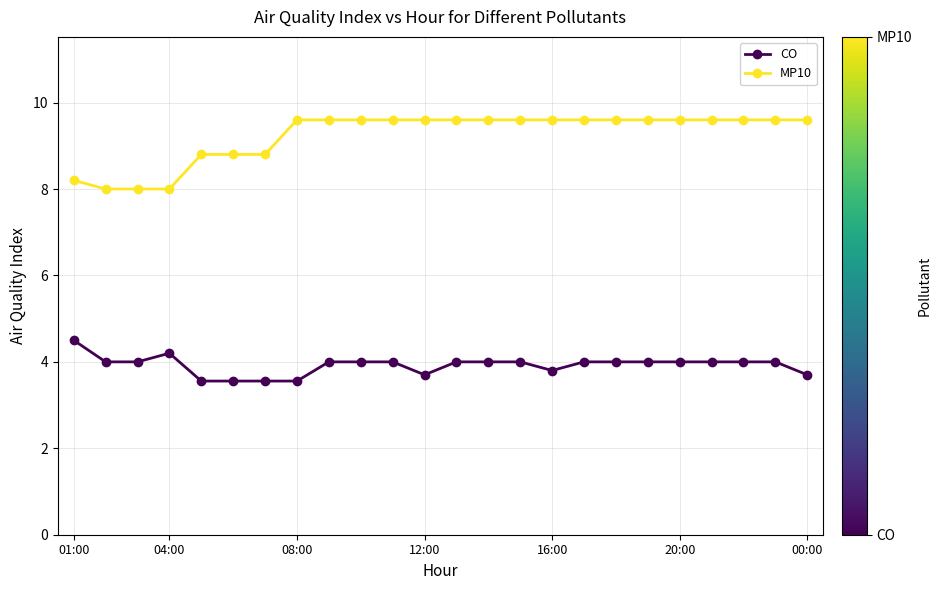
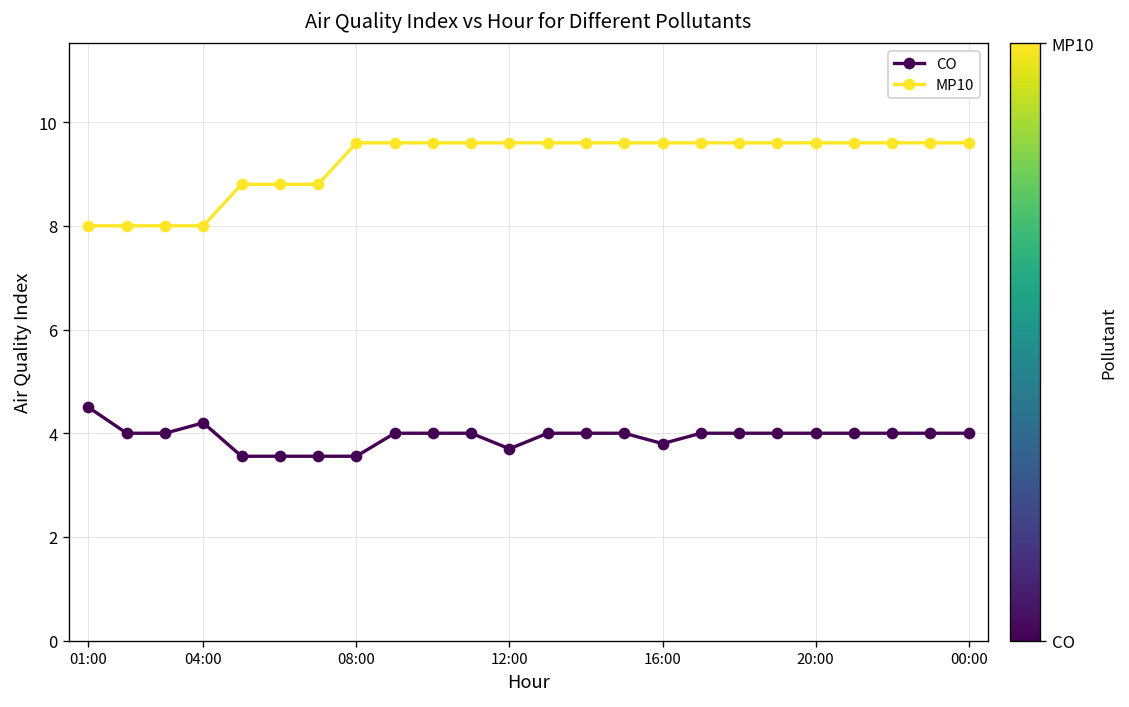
  {
    "CO": {
      "01:00": 4.5,
      "04:00": 4.2,
      "08:00": 3.6,
      "12:00": 3.7,
      "16:00": 3.8,
      "20:00": 4.0,
-     "00:00": 3.7
+     "00:00": 4.0
    },
    "MP10": {
-     "01:00": 8.2,
+     "01:00": 8.0,
      "04:00": 8.0,
      "08:00": 9.6,
      "12:00": 9.6,
      "16:00": 9.6,
      "20:00": 9.6,
      "00:00": 9.6
    }
  }
